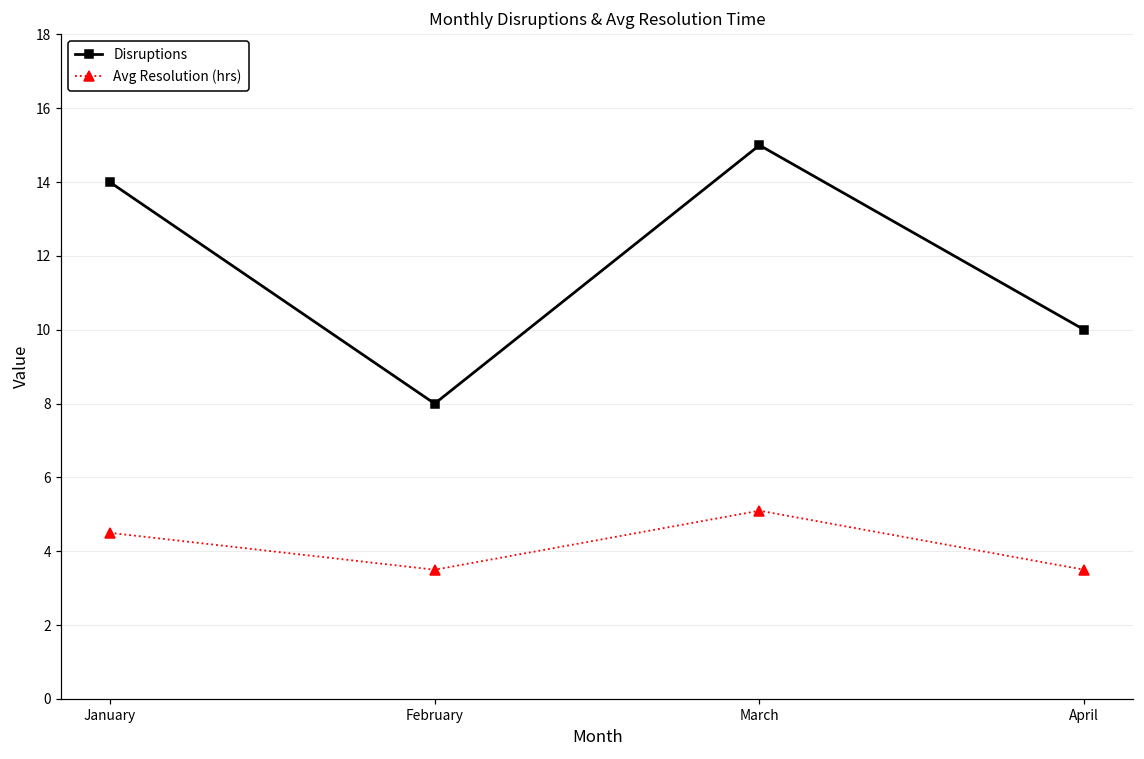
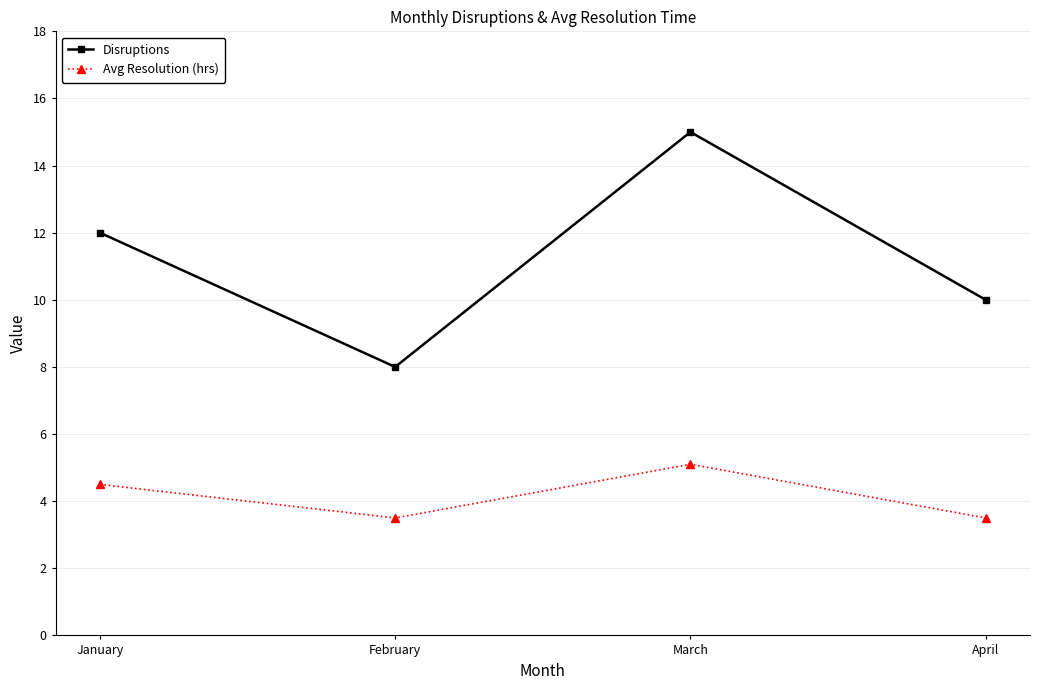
  {
    "Disruptions": {
-     "January": 14,
+     "January": 12,
      "February": 8,
      "March": 15,
      "April": 10
    },
    "Avg Resolution (hrs)": {
      "January": 4.5,
      "February": 3.5,
      "March": 5.1,
      "April": 3.5
    }
  }
